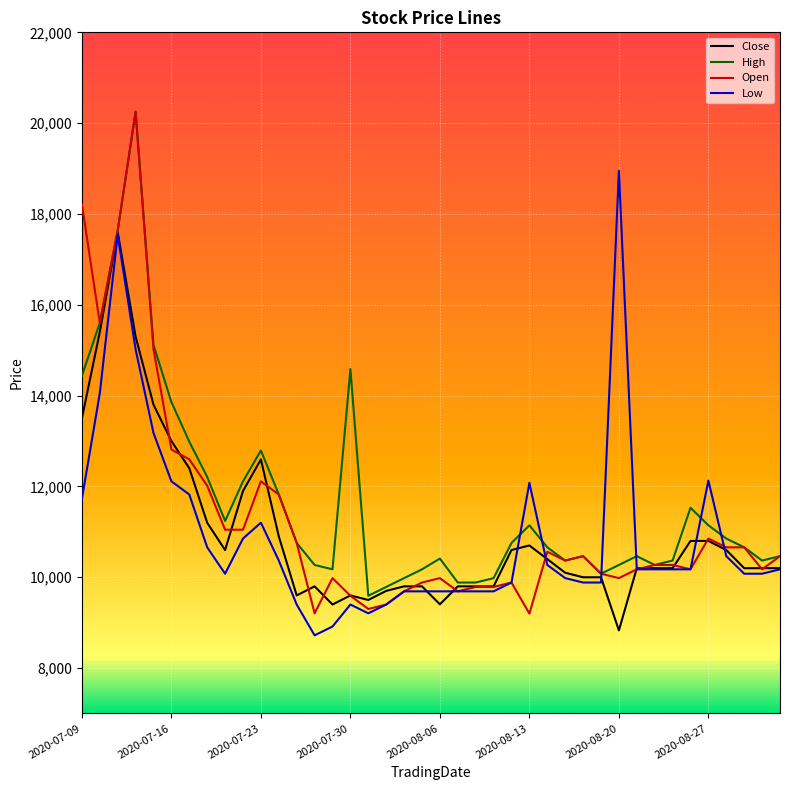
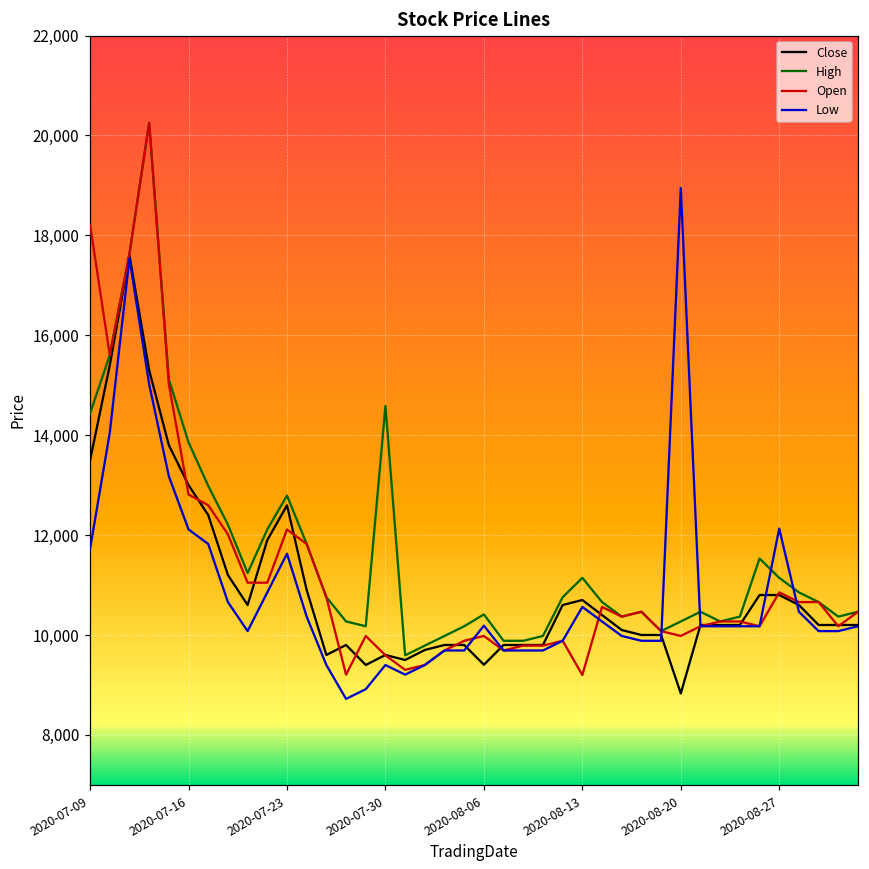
  {
    "Close": {
      "2020-07-09": "13,500",
      "2020-07-16": "13,000",
      "2020-07-23": "12,600",
      "2020-08-06": "9,400",
      "2020-08-13": "10,700",
      "2020-08-20": "8,800"
    },
    "High": {
      "2020-07-09": "14,400",
      "2020-07-16": "13,900",
      "2020-07-23": "12,800",
      "2020-07-30": "14,600",
      "2020-08-06": "10,400",
      "2020-08-13": "11,100",
      "2020-08-20": "10,300",
      "2020-08-27": "11,100"
    },
    "Open": {
      "2020-07-09": "18,200",
      "2020-07-16": "12,800",
      "2020-07-23": "12,100",
      "2020-08-06": "10,000",
      "2020-08-13": "9,200",
      "2020-08-20": "10,000"
    },
    "Low": {
      "2020-07-09": "11,700",
      "2020-07-16": "12,100",
-     "2020-07-23": "11,200",
+     "2020-07-23": "11,600",
      "2020-07-30": "9,400",
-     "2020-08-06": "9,700",
-     "2020-08-13": "12,100",
+     "2020-08-06": "10,200",
+     "2020-08-13": "10,600",
      "2020-08-20": "18,900",
      "2020-08-27": "12,100"
    }
  }
